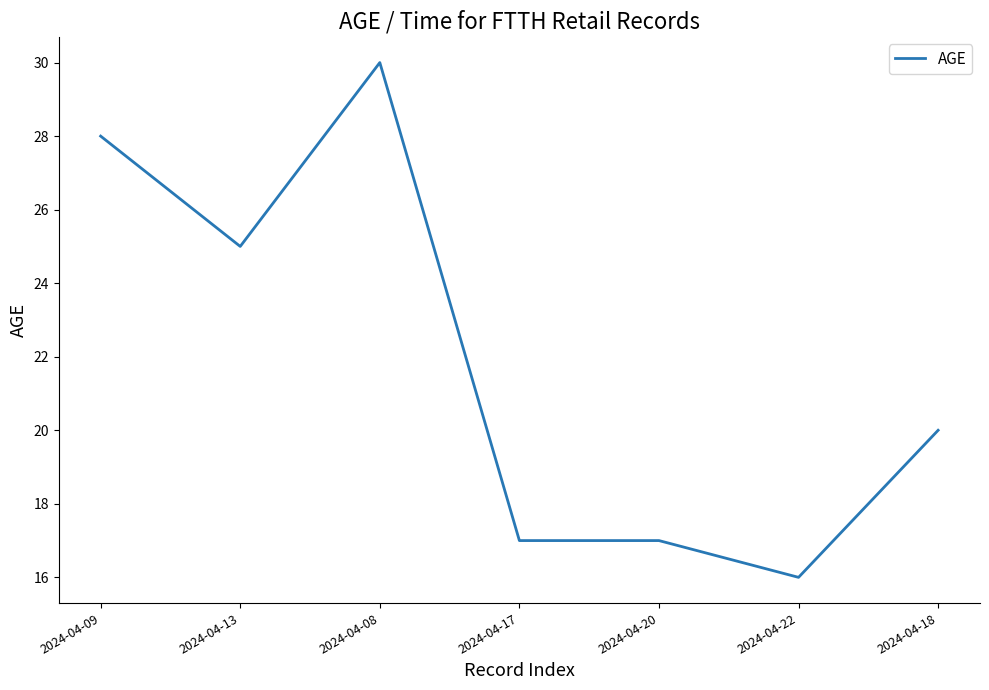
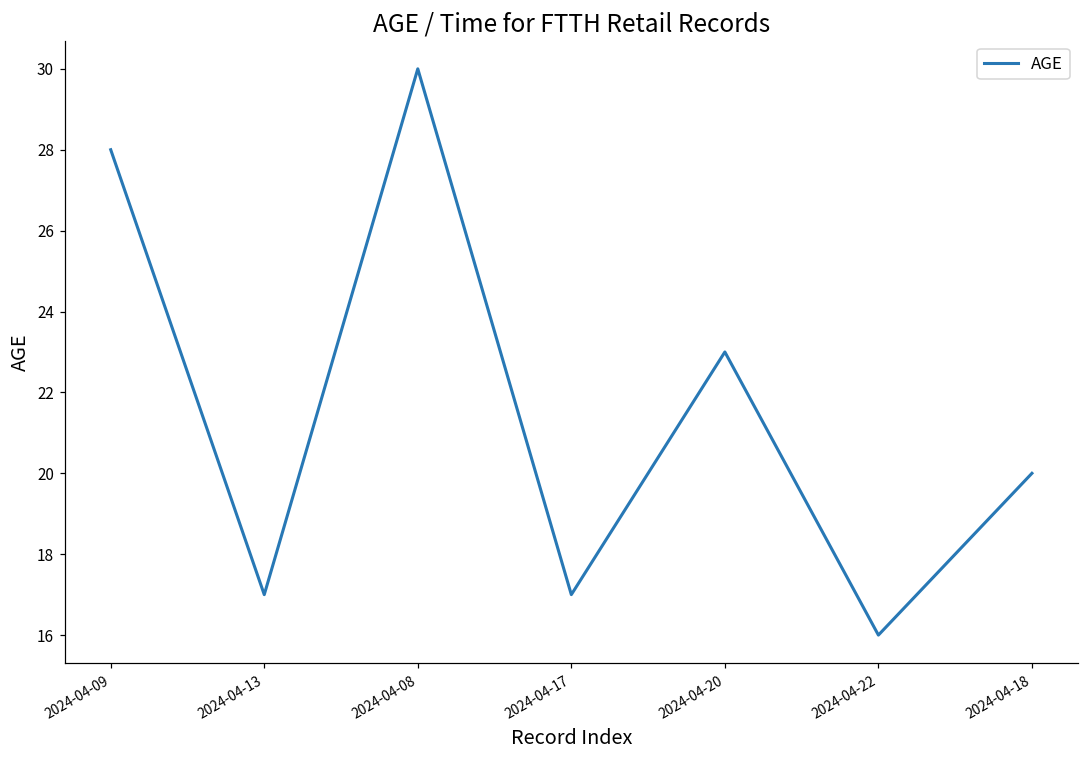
  {
    "2024-04-09": 28,
-   "2024-04-13": 25,
+   "2024-04-13": 17,
    "2024-04-08": 30,
    "2024-04-17": 17,
-   "2024-04-20": 17,
+   "2024-04-20": 23,
    "2024-04-22": 16,
    "2024-04-18": 20
  }
